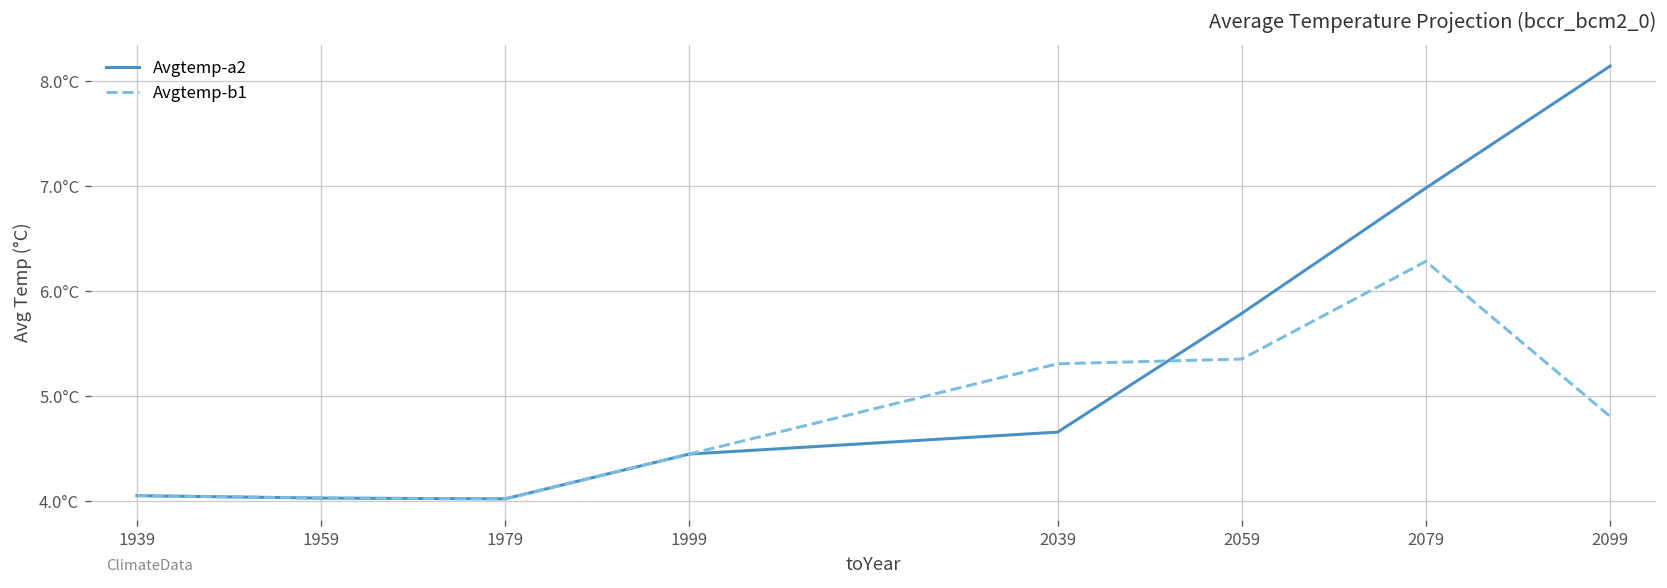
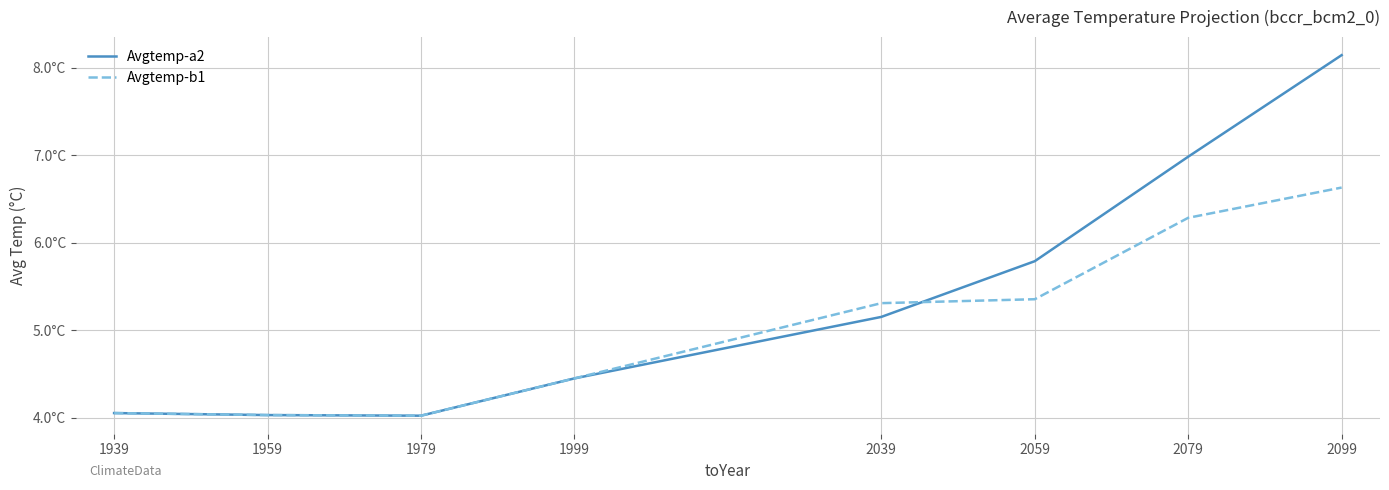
  {
    "Avgtemp-a2": {
-     "2039": "4.7°C",
+     "2039": "5.2°C",
      "2059": "5.8°C",
      "2079": "7.0°C",
      "2099": "8.1°C"
    },
    "Avgtemp-b1": {
      "2039": "5.3°C",
      "2059": "5.4°C",
      "2079": "6.3°C",
-     "2099": "4.8°C"
+     "2099": "6.6°C"
    }
  }
